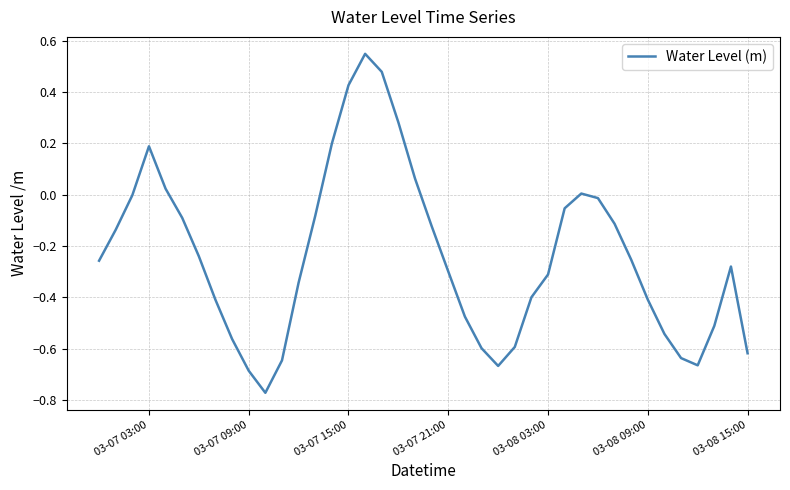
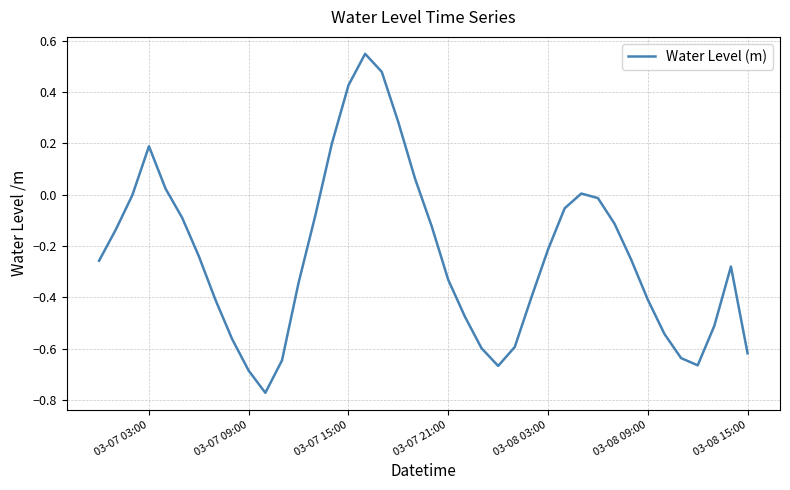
  {
    "03-07 03:00": 0.19,
    "03-07 09:00": -0.69,
    "03-07 15:00": 0.43,
-   "03-07 21:00": -0.30,
-   "03-08 03:00": -0.31,
+   "03-07 21:00": -0.33,
+   "03-08 03:00": -0.21,
    "03-08 09:00": -0.41,
    "03-08 15:00": -0.62
  }
